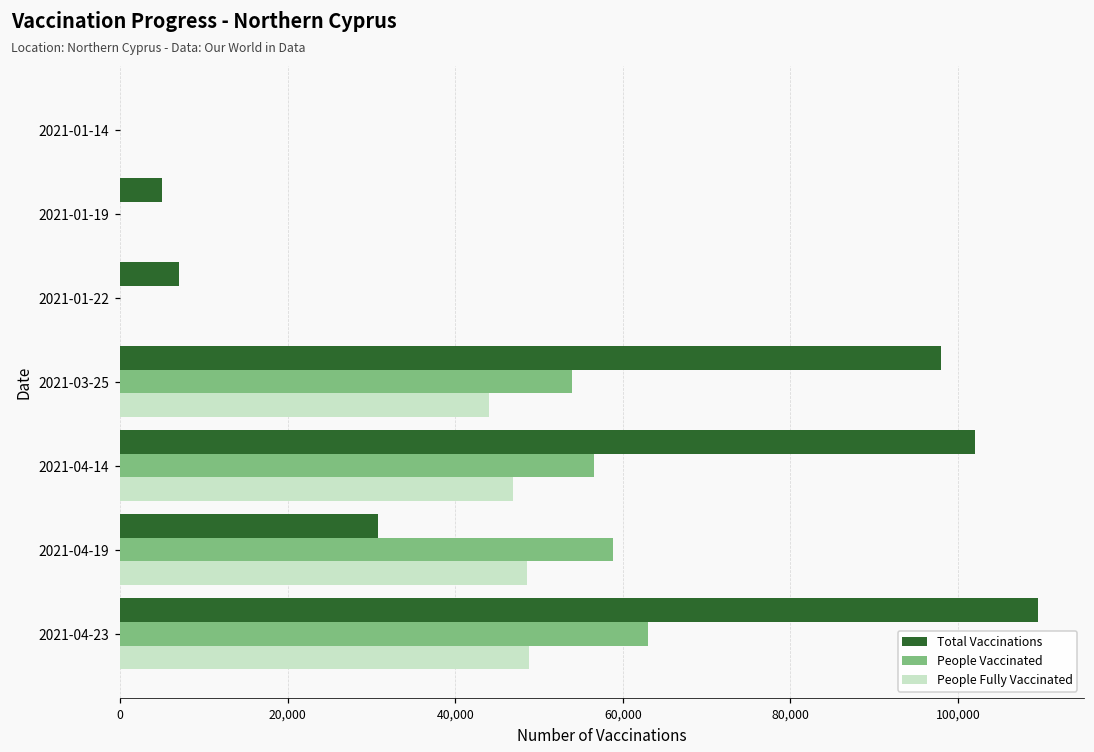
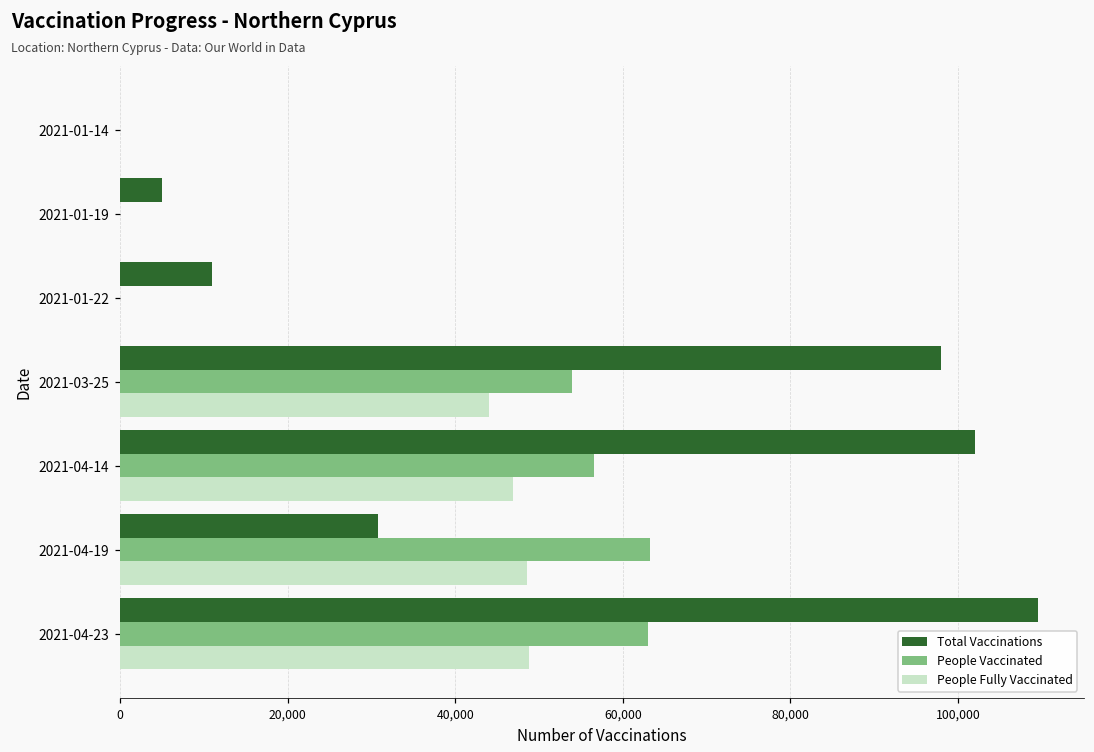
  {
    "Total Vaccinations": {
      "2021-01-14": "0",
      "2021-01-19": "5,000",
-     "2021-01-22": "7,000",
+     "2021-01-22": "11,000",
      "2021-03-25": "98,000",
      "2021-04-14": "102,000",
      "2021-04-19": "31,000",
      "2021-04-23": "109,000"
    },
    "People Vaccinated": {
      "2021-01-14": "0",
      "2021-01-19": "0",
      "2021-01-22": "0",
      "2021-03-25": "54,000",
      "2021-04-14": "57,000",
-     "2021-04-19": "59,000",
+     "2021-04-19": "63,000",
      "2021-04-23": "63,000"
    },
    "People Fully Vaccinated": {
      "2021-01-14": "0",
      "2021-01-19": "0",
      "2021-01-22": "0",
      "2021-03-25": "44,000",
      "2021-04-14": "47,000",
      "2021-04-19": "49,000",
      "2021-04-23": "49,000"
    }
  }
